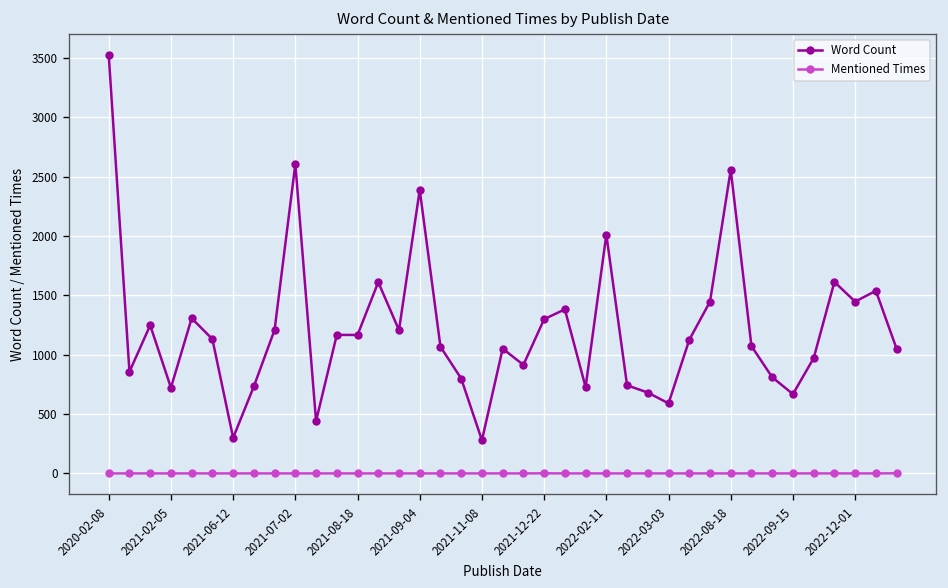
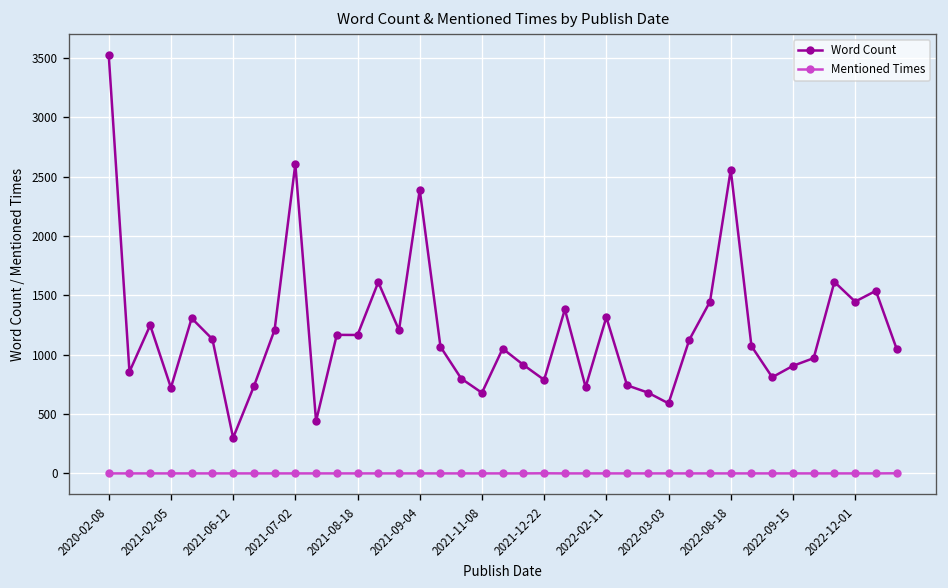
  {
    "Word Count": {
      "2020-02-08": 3500,
      "2021-02-05": 700,
      "2021-06-12": 300,
      "2021-07-02": 2600,
      "2021-08-18": 1200,
      "2021-09-04": 2400,
-     "2021-11-08": 300,
-     "2021-12-22": 1300,
-     "2022-02-11": 2000,
+     "2021-11-08": 700,
+     "2021-12-22": 800,
+     "2022-02-11": 1300,
      "2022-03-03": 600,
      "2022-08-18": 2600,
-     "2022-09-15": 700,
+     "2022-09-15": 900,
      "2022-12-01": 1400
    },
    "Mentioned Times": {
      "2020-02-08": 0,
      "2021-02-05": 0,
      "2021-06-12": 0,
      "2021-07-02": 0,
      "2021-08-18": 0,
      "2021-09-04": 0,
      "2021-11-08": 0,
      "2021-12-22": 0,
      "2022-02-11": 0,
      "2022-03-03": 0,
      "2022-08-18": 0,
      "2022-09-15": 0,
      "2022-12-01": 0
    }
  }
